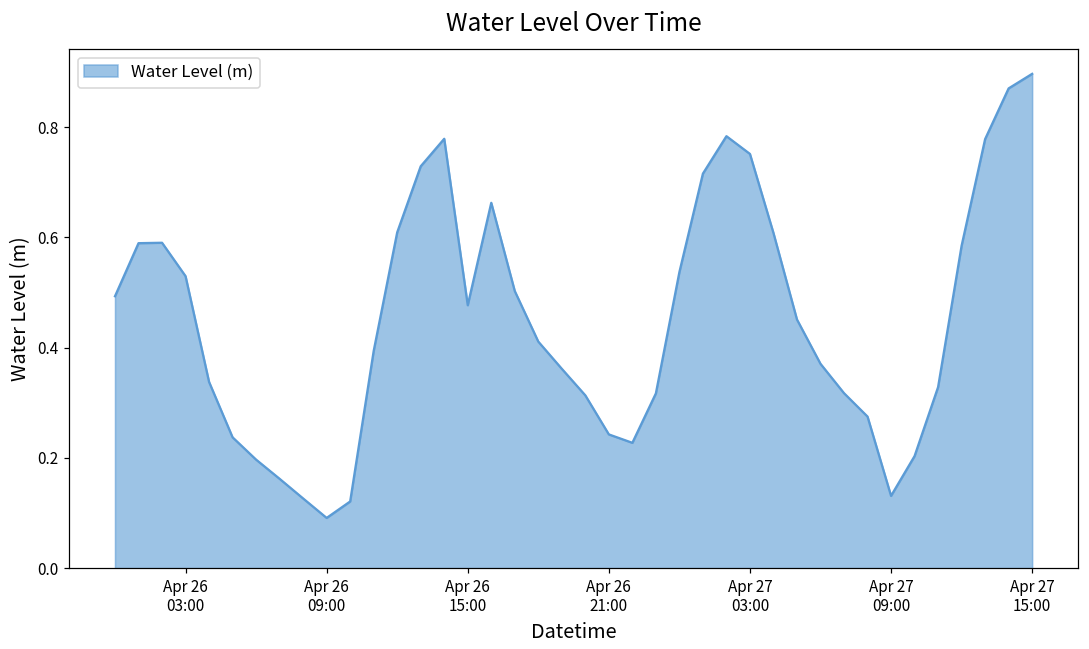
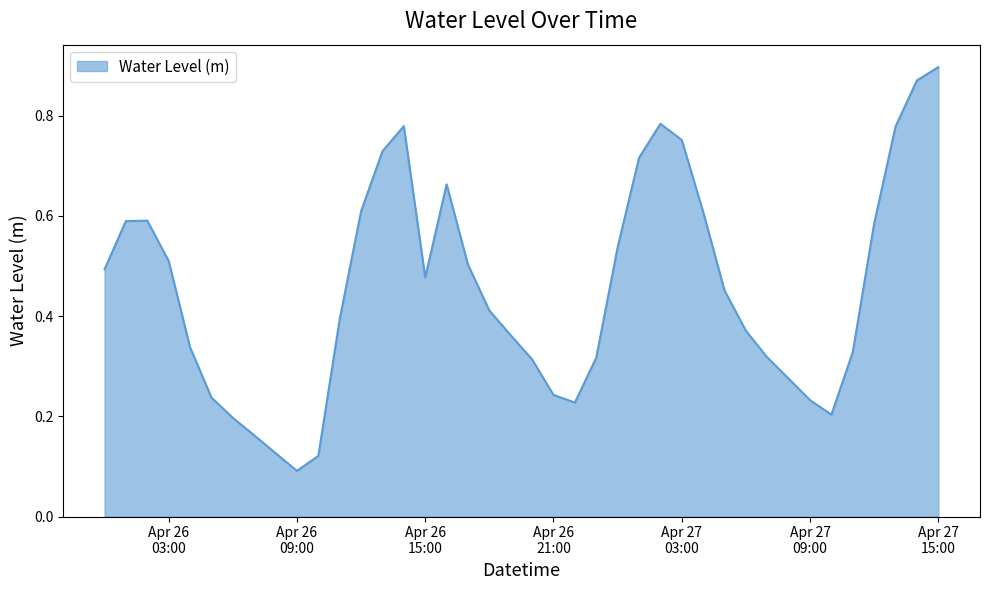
  {
-   "Apr 26 03:00": 0.53,
+   "Apr 26 03:00": 0.51,
    "Apr 26 09:00": 0.09,
    "Apr 26 15:00": 0.48,
    "Apr 26 21:00": 0.24,
    "Apr 27 03:00": 0.75,
-   "Apr 27 09:00": 0.13,
+   "Apr 27 09:00": 0.23,
    "Apr 27 15:00": 0.90
  }
